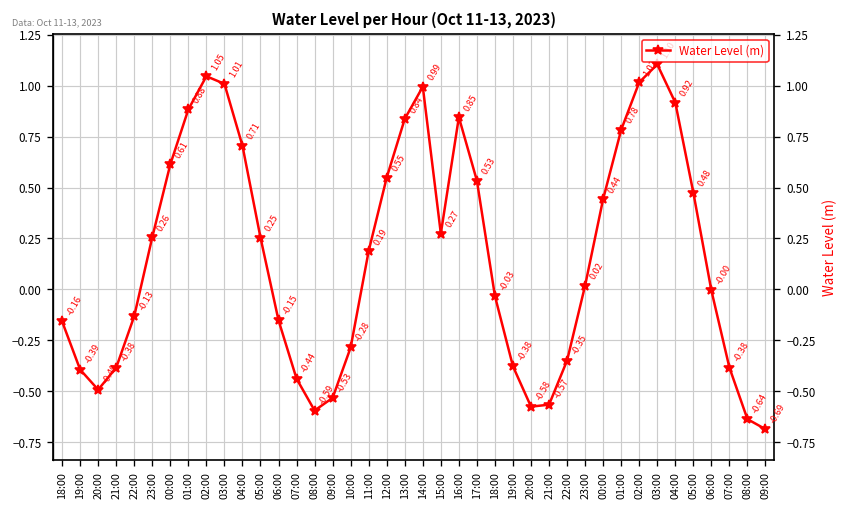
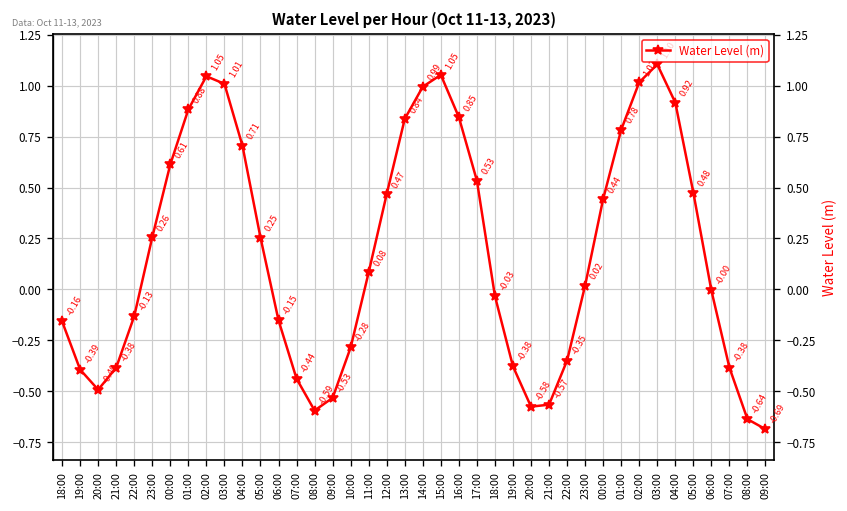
  {
    "10:00": -0.28,
-   "11:00": 0.19,
-   "12:00": 0.55,
+   "11:00": 0.08,
+   "12:00": 0.47,
    "13:00": 0.84,
-   "15:00": 0.27,
+   "15:00": 1.05,
    "16:00": 0.85,
    "17:00": 0.53
  }
